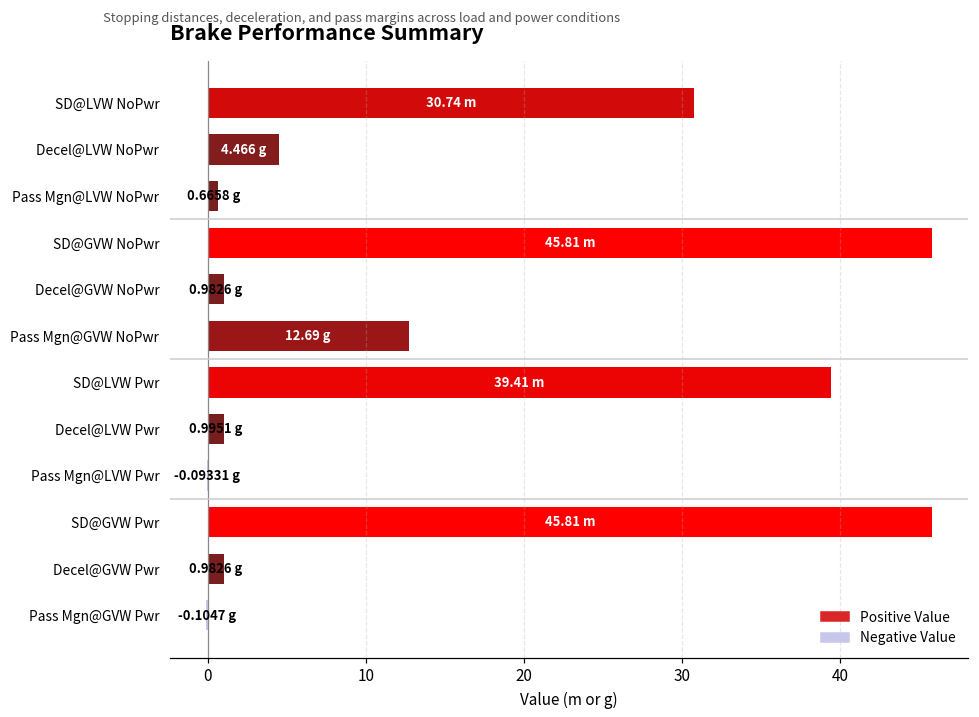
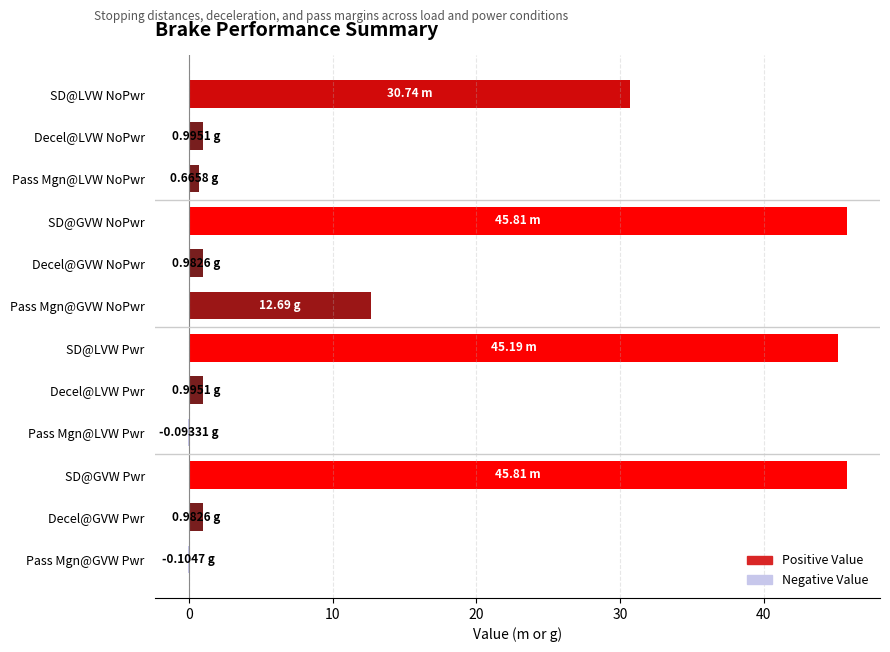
  {
    "SD@LVW NoPwr": 30.74,
-   "Decel@LVW NoPwr": 4.466,
+   "Decel@LVW NoPwr": 0.9951,
    "Pass Mgn@LVW NoPwr": 0.6658,
    "SD@GVW NoPwr": 45.81,
    "Decel@GVW NoPwr": 0.9826,
    "Pass Mgn@GVW NoPwr": 12.69,
-   "SD@LVW Pwr": 39.41,
+   "SD@LVW Pwr": 45.19,
    "Decel@LVW Pwr": 0.9951,
    "Pass Mgn@LVW Pwr": -0.09331,
    "SD@GVW Pwr": 45.81,
    "Decel@GVW Pwr": 0.9826,
    "Pass Mgn@GVW Pwr": -0.1047
  }
